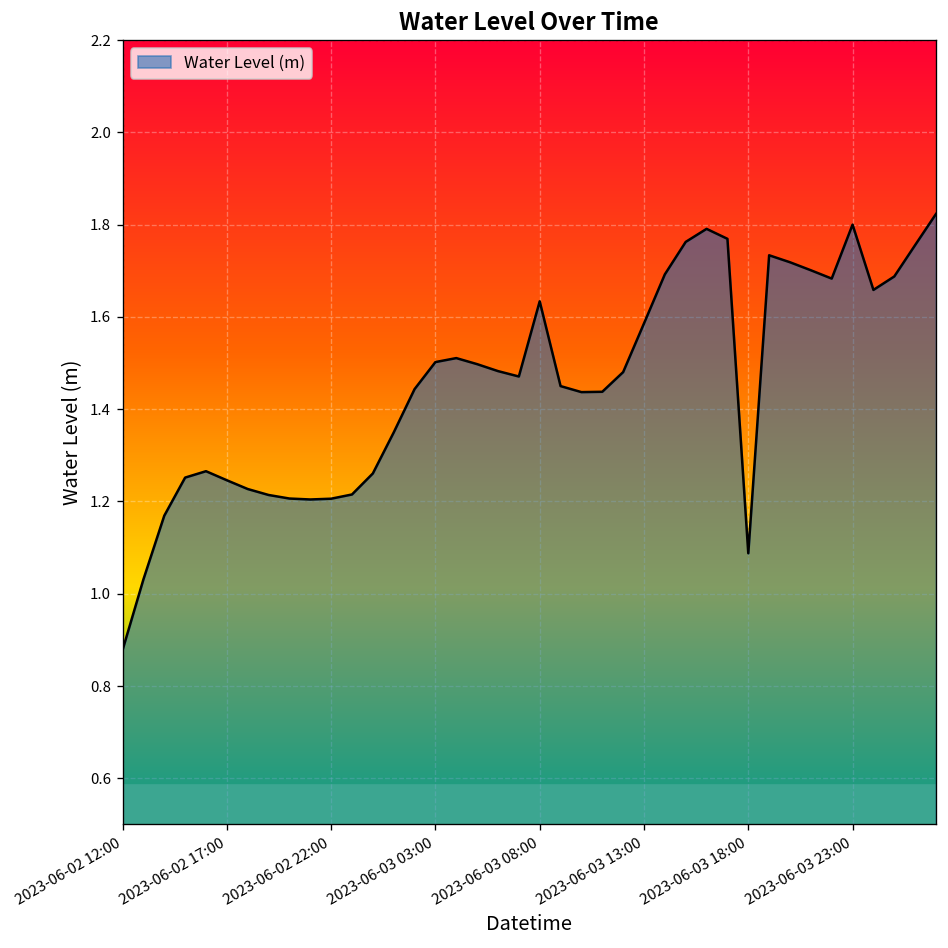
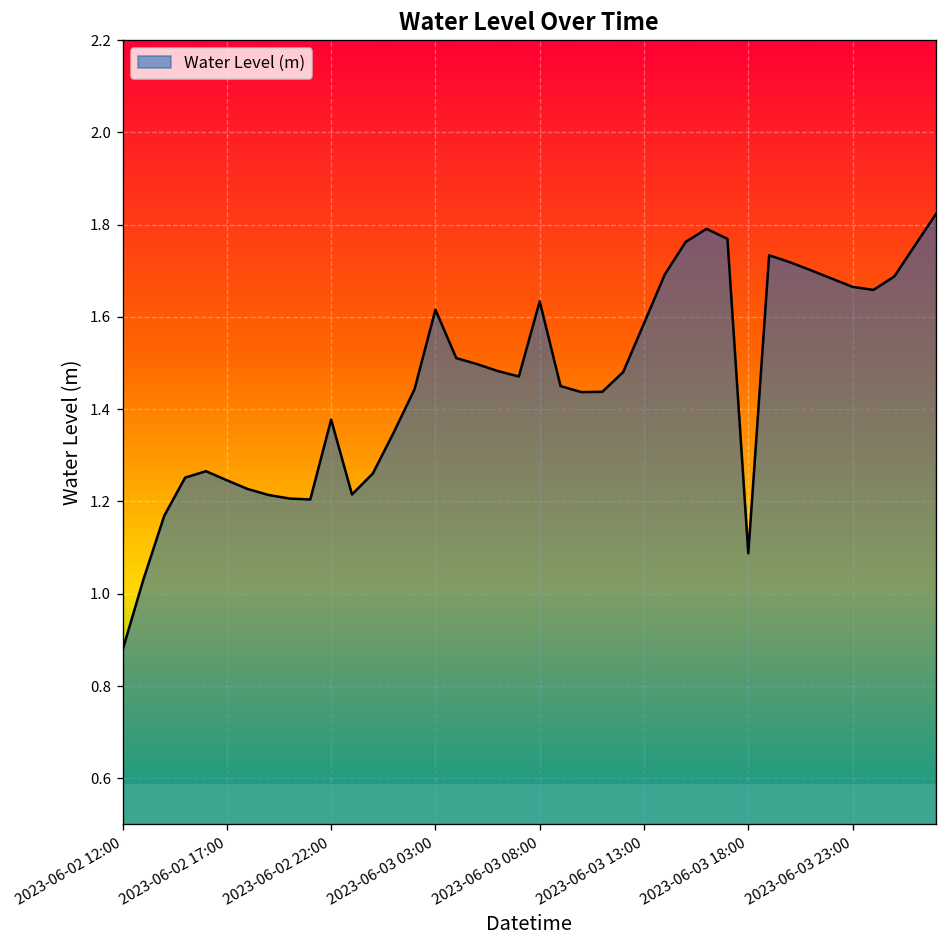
  {
    "2023-06-02 12:00": 0.88,
    "2023-06-02 17:00": 1.25,
-   "2023-06-02 22:00": 1.21,
-   "2023-06-03 03:00": 1.50,
+   "2023-06-02 22:00": 1.38,
+   "2023-06-03 03:00": 1.62,
    "2023-06-03 08:00": 1.63,
    "2023-06-03 13:00": 1.59,
    "2023-06-03 18:00": 1.09,
-   "2023-06-03 23:00": 1.80
+   "2023-06-03 23:00": 1.67
  }
